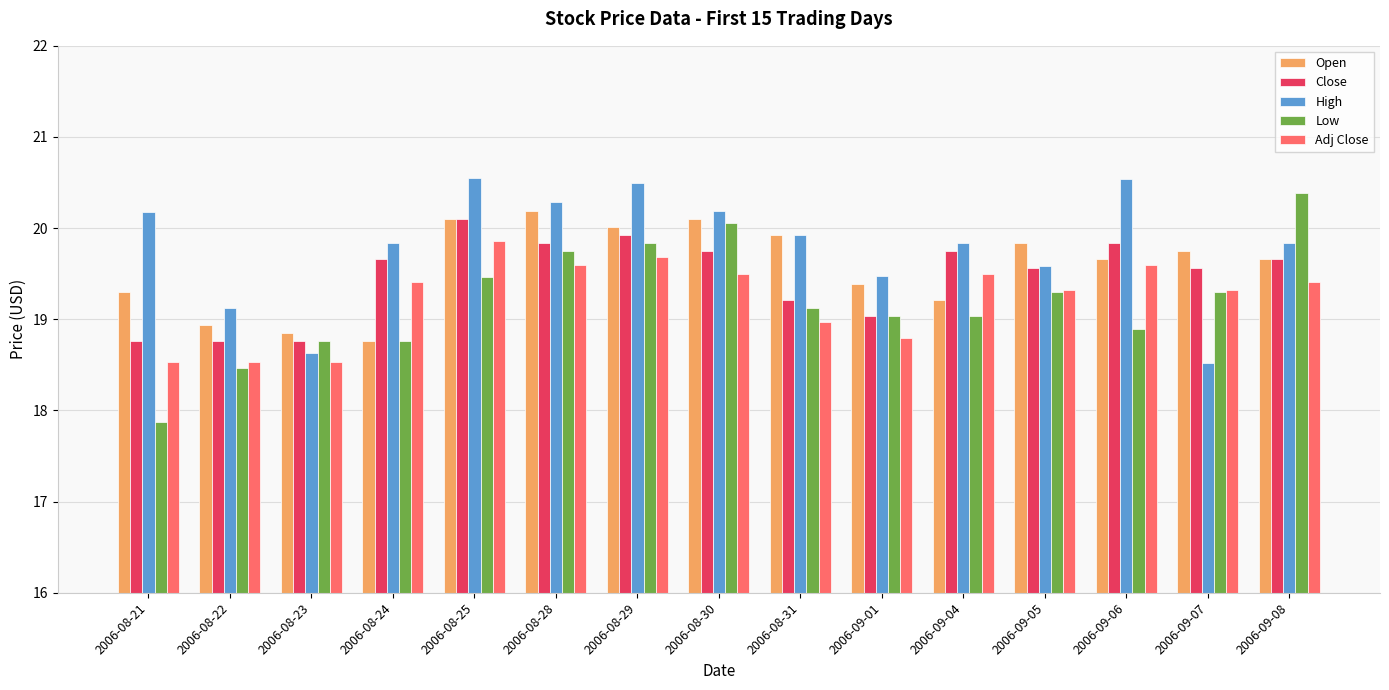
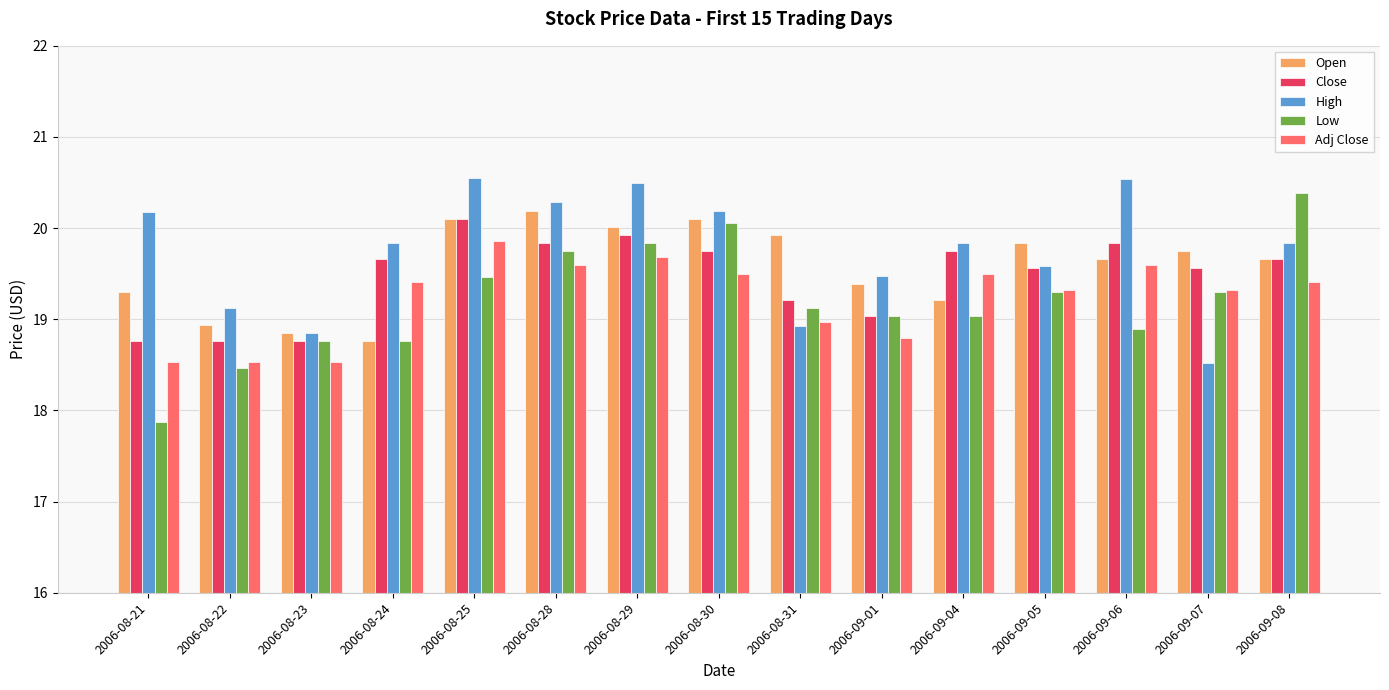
  {
    "High": {
      "2006-08-21": 20.2,
      "2006-08-22": 19.1,
-     "2006-08-23": 18.6,
+     "2006-08-23": 18.9,
      "2006-08-24": 19.8,
      "2006-08-25": 20.5,
      "2006-08-28": 20.3,
      "2006-08-29": 20.5,
      "2006-08-30": 20.2,
-     "2006-08-31": 19.9,
+     "2006-08-31": 18.9,
      "2006-09-01": 19.5,
      "2006-09-04": 19.8,
      "2006-09-05": 19.6,
      "2006-09-06": 20.5,
      "2006-09-07": 18.5,
      "2006-09-08": 19.8
    },
    "Low": {
      "2006-08-21": 17.9,
      "2006-08-22": 18.5,
      "2006-08-23": 18.8,
      "2006-08-24": 18.8,
      "2006-08-25": 19.5,
      "2006-08-28": 19.7,
      "2006-08-29": 19.8,
      "2006-08-30": 20.1,
      "2006-08-31": 19.1,
      "2006-09-01": 19.0,
      "2006-09-04": 19.0,
      "2006-09-05": 19.3,
      "2006-09-06": 18.9,
      "2006-09-07": 19.3,
      "2006-09-08": 20.4
    }
  }
